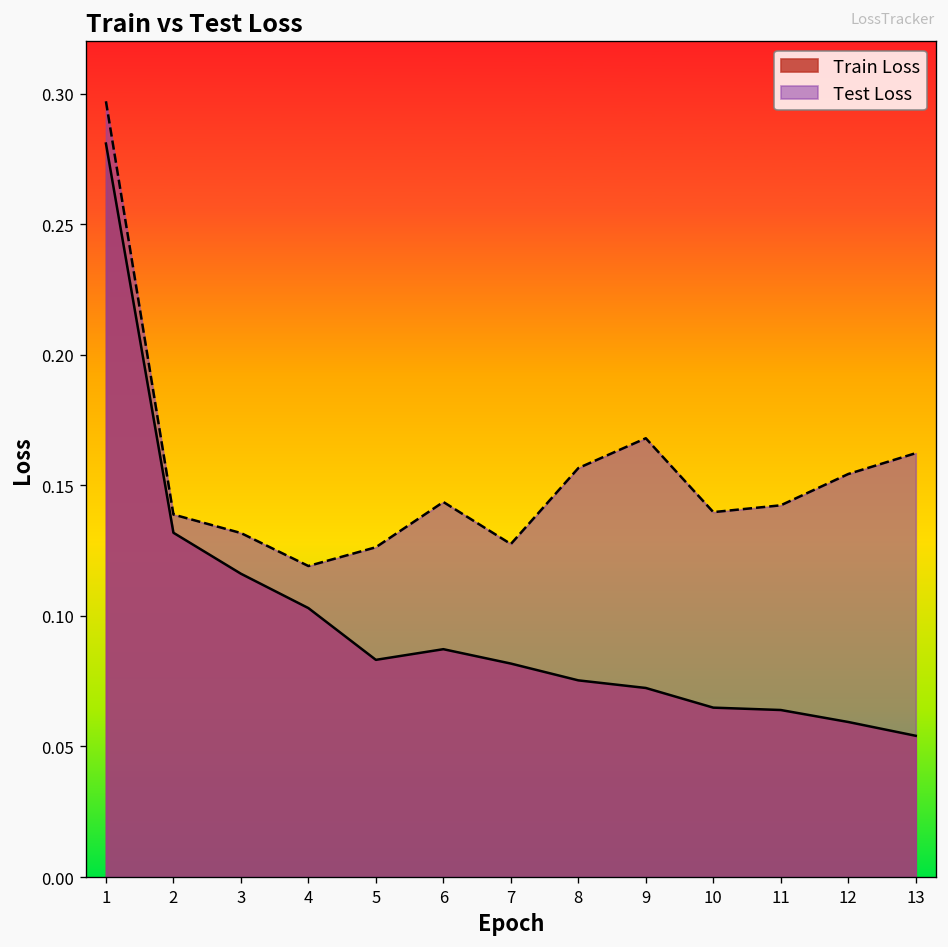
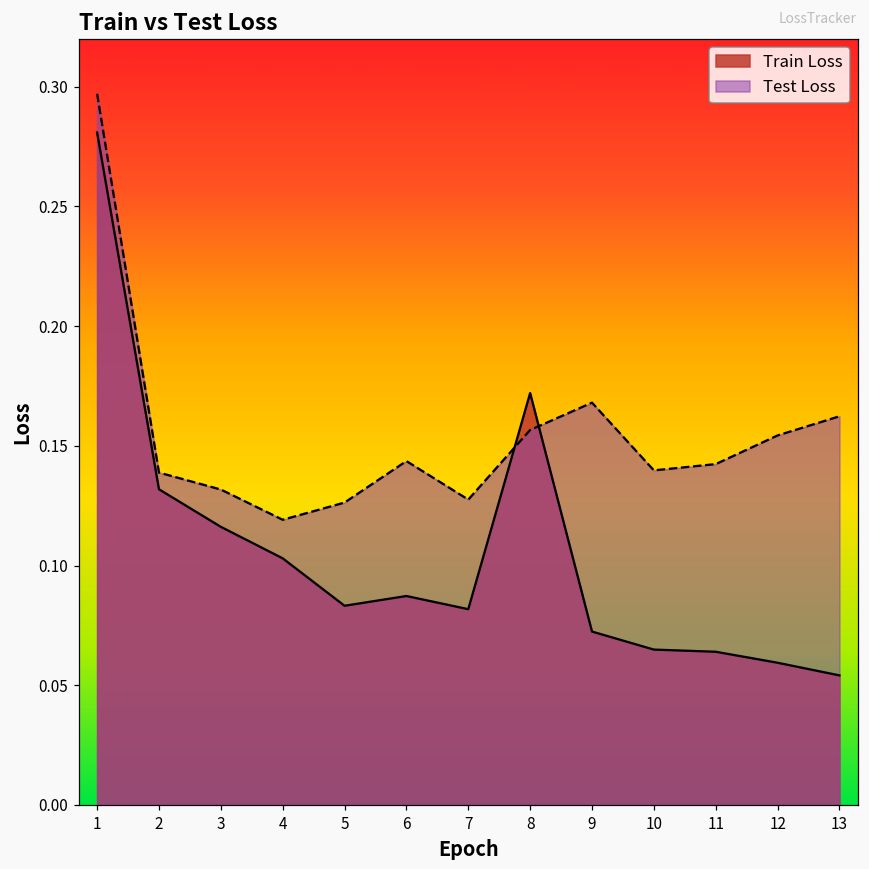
  {
    "Train Loss": {
      "1": 0.281,
      "2": 0.132,
      "3": 0.116,
      "4": 0.103,
      "5": 0.083,
      "6": 0.087,
      "7": 0.082,
-     "8": 0.075,
+     "8": 0.172,
      "9": 0.072,
      "10": 0.065,
      "11": 0.064,
      "12": 0.059,
      "13": 0.054
    },
    "Test Loss": {
      "1": 0.297,
      "2": 0.139,
      "3": 0.132,
      "4": 0.119,
      "5": 0.126,
      "6": 0.144,
      "7": 0.128,
      "8": 0.157,
      "9": 0.168,
      "10": 0.140,
      "11": 0.142,
      "12": 0.154,
      "13": 0.162
    }
  }
